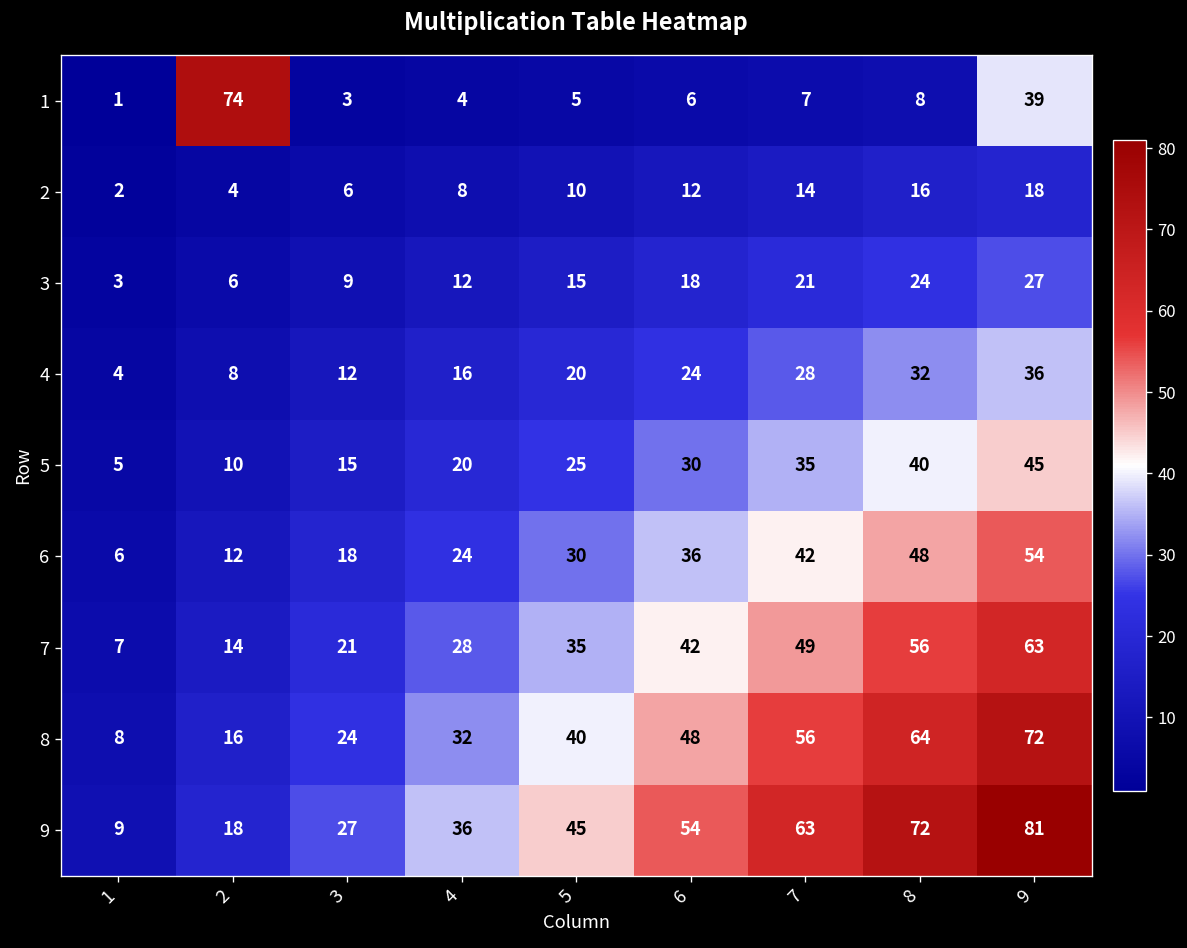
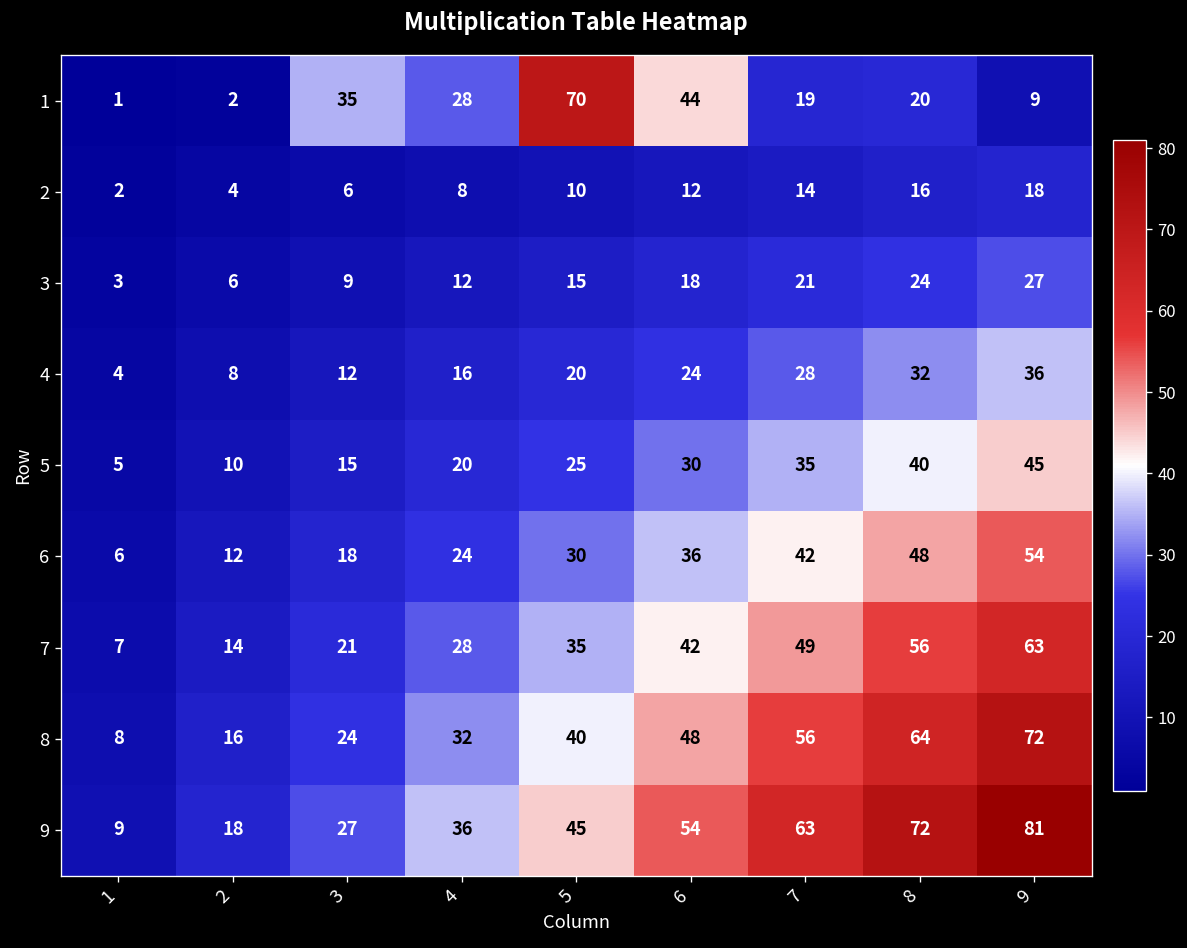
  {
    "1": {
      "1": 1,
-     "2": 74,
-     "3": 3,
-     "4": 4,
-     "5": 5,
-     "6": 6,
-     "7": 7,
-     "8": 8,
-     "9": 39
+     "2": 2,
+     "3": 35,
+     "4": 28,
+     "5": 70,
+     "6": 44,
+     "7": 19,
+     "8": 20,
+     "9": 9
    },
    "2": {
      "1": 2,
      "2": 4,
      "3": 6,
      "4": 8,
      "5": 10,
      "6": 12,
      "7": 14,
      "8": 16,
      "9": 18
    },
    "3": {
      "1": 3,
      "2": 6,
      "3": 9,
      "4": 12,
      "5": 15,
      "6": 18,
      "7": 21,
      "8": 24,
      "9": 27
    },
    "4": {
      "1": 4,
      "2": 8,
      "3": 12,
      "4": 16,
      "5": 20,
      "6": 24,
      "7": 28,
      "8": 32,
      "9": 36
    },
    "5": {
      "1": 5,
      "2": 10,
      "3": 15,
      "4": 20,
      "5": 25,
      "6": 30,
      "7": 35,
      "8": 40,
      "9": 45
    },
    "6": {
      "1": 6,
      "2": 12,
      "3": 18,
      "4": 24,
      "5": 30,
      "6": 36,
      "7": 42,
      "8": 48,
      "9": 54
    },
    "7": {
      "1": 7,
      "2": 14,
      "3": 21,
      "4": 28,
      "5": 35,
      "6": 42,
      "7": 49,
      "8": 56,
      "9": 63
    },
    "8": {
      "1": 8,
      "2": 16,
      "3": 24,
      "4": 32,
      "5": 40,
      "6": 48,
      "7": 56,
      "8": 64,
      "9": 72
    },
    "9": {
      "1": 9,
      "2": 18,
      "3": 27,
      "4": 36,
      "5": 45,
      "6": 54,
      "7": 63,
      "8": 72,
      "9": 81
    }
  }
